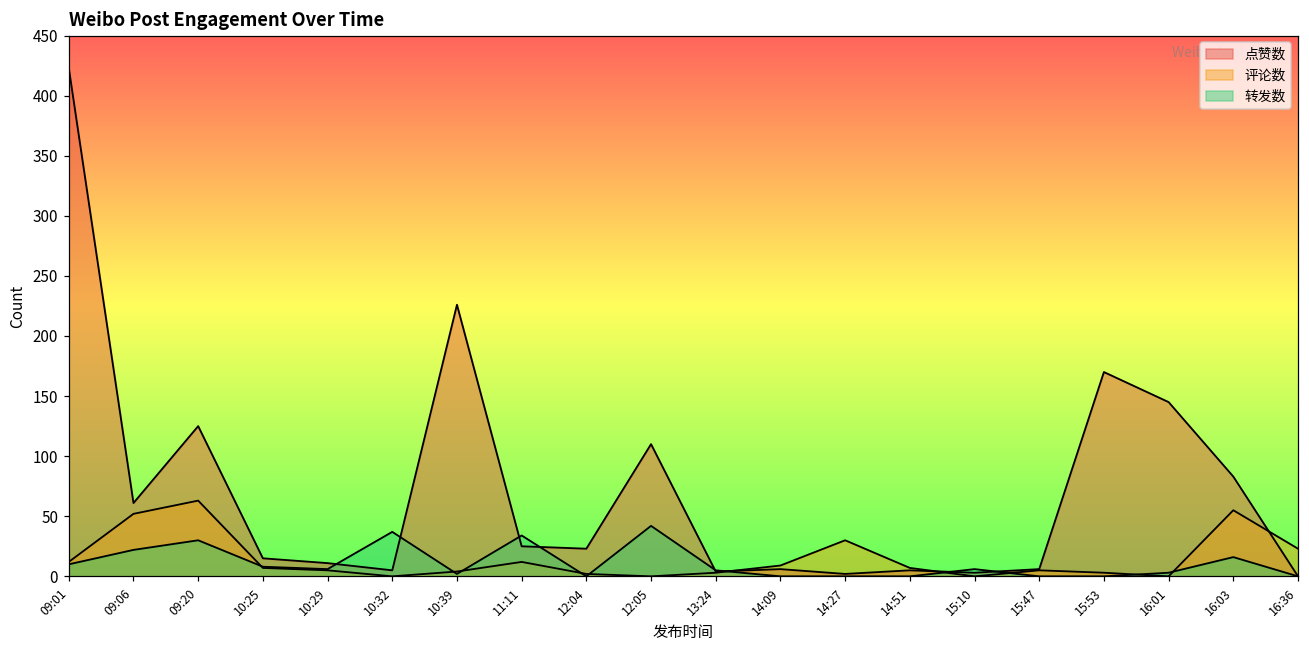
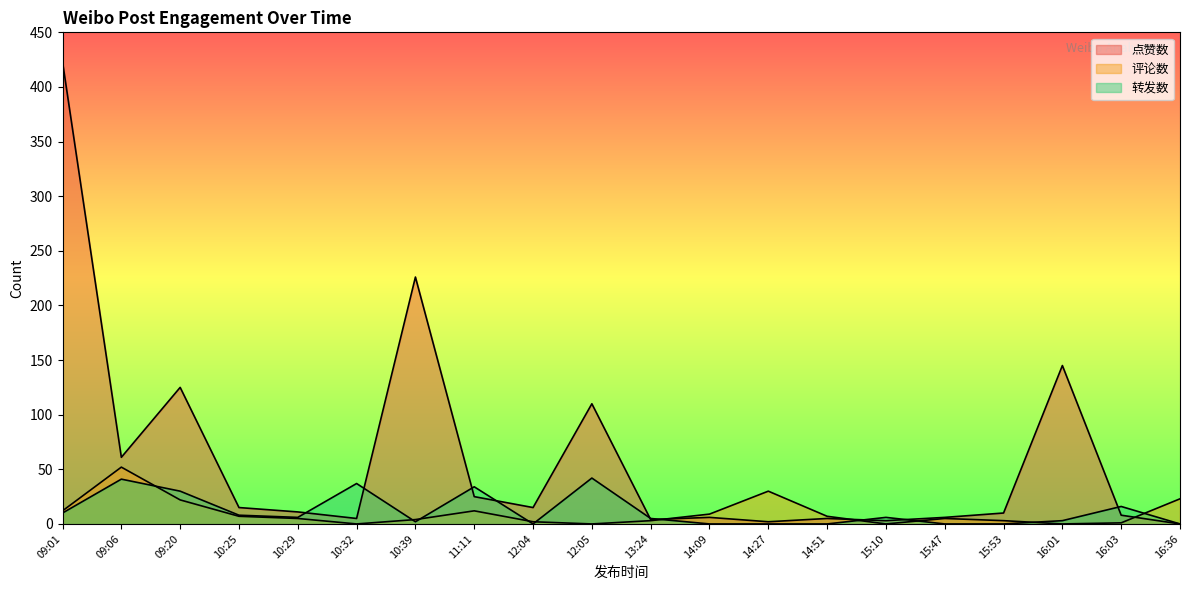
  {
    "点赞数": {
      "09:01": 423,
      "09:06": 61,
      "09:20": 125,
      "10:25": 15,
      "10:29": 11,
      "10:32": 5,
      "10:39": 226,
      "11:11": 25,
-     "12:04": 23,
+     "12:04": 15,
      "12:05": 110,
      "14:09": 6,
      "15:10": 3,
-     "15:53": 170,
+     "15:53": 10,
      "16:01": 145,
-     "16:03": 83
+     "16:03": 8
    },
    "评论数": {
      "09:06": 52,
-     "09:20": 63,
+     "09:20": 22,
      "10:32": 0,
      "11:11": 12,
      "12:05": 0,
      "14:09": 9,
      "14:27": 30,
      "15:10": 0,
      "15:53": 3,
      "16:01": 0,
-     "16:03": 55,
+     "16:03": 1,
      "16:36": 23
    },
    "转发数": {
-     "09:06": 22,
+     "09:06": 41,
      "09:20": 30,
      "10:32": 37,
      "11:11": 34,
      "12:05": 42,
      "14:09": 0,
      "14:51": 0,
      "15:10": 6,
      "15:47": 0,
      "15:53": 0,
      "16:01": 3,
      "16:03": 16
    }
  }
